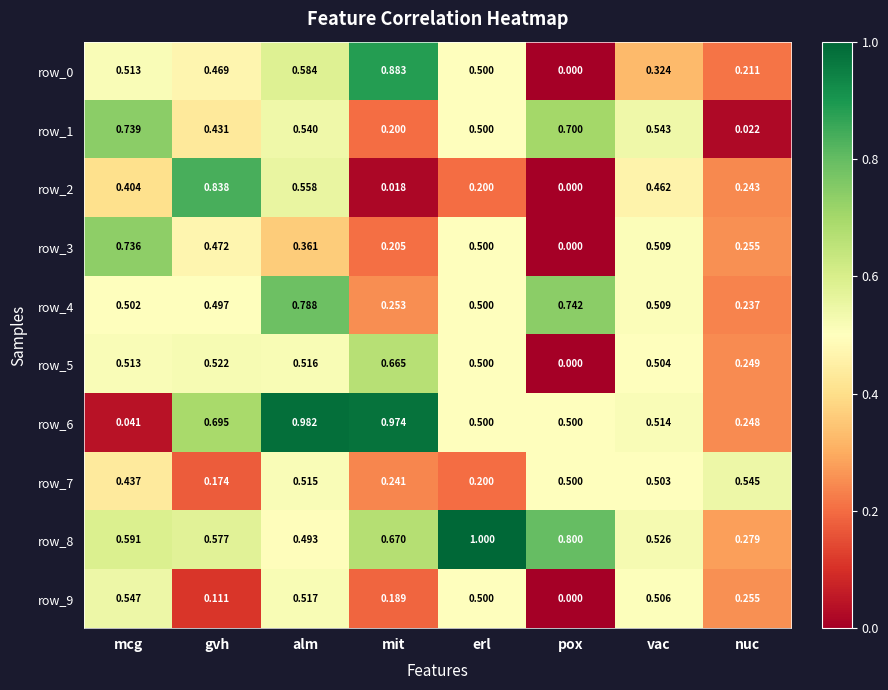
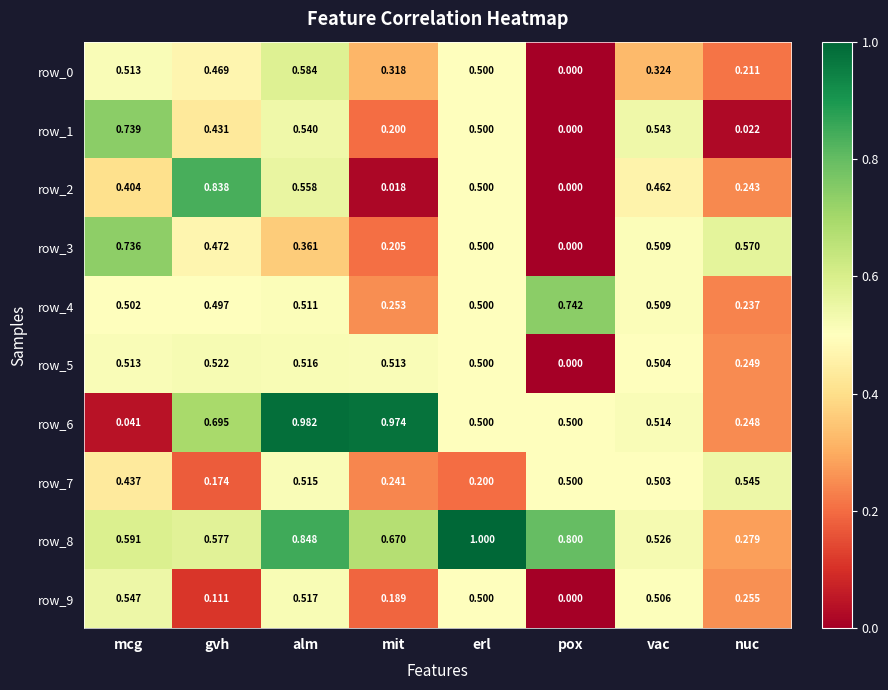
  {
    "row_0": {
      "mcg": 0.513,
      "gvh": 0.469,
      "alm": 0.584,
-     "mit": 0.883,
+     "mit": 0.318,
      "erl": 0.500,
      "pox": 0.000,
      "vac": 0.324,
      "nuc": 0.211
    },
    "row_1": {
      "mcg": 0.739,
      "gvh": 0.431,
      "alm": 0.540,
      "mit": 0.200,
      "erl": 0.500,
-     "pox": 0.700,
+     "pox": 0.000,
      "vac": 0.543,
      "nuc": 0.022
    },
    "row_2": {
      "mcg": 0.404,
      "gvh": 0.838,
      "alm": 0.558,
      "mit": 0.018,
-     "erl": 0.200,
+     "erl": 0.500,
      "pox": 0.000,
      "vac": 0.462,
      "nuc": 0.243
    },
    "row_3": {
      "mcg": 0.736,
      "gvh": 0.472,
      "alm": 0.361,
      "mit": 0.205,
      "erl": 0.500,
      "pox": 0.000,
      "vac": 0.509,
-     "nuc": 0.255
+     "nuc": 0.570
    },
    "row_4": {
      "mcg": 0.502,
      "gvh": 0.497,
-     "alm": 0.788,
+     "alm": 0.511,
      "mit": 0.253,
      "erl": 0.500,
      "pox": 0.742,
      "vac": 0.509,
      "nuc": 0.237
    },
    "row_5": {
      "mcg": 0.513,
      "gvh": 0.522,
      "alm": 0.516,
-     "mit": 0.665,
+     "mit": 0.513,
      "erl": 0.500,
      "pox": 0.000,
      "vac": 0.504,
      "nuc": 0.249
    },
    "row_6": {
      "mcg": 0.041,
      "gvh": 0.695,
      "alm": 0.982,
      "mit": 0.974,
      "erl": 0.500,
      "pox": 0.500,
      "vac": 0.514,
      "nuc": 0.248
    },
    "row_7": {
      "mcg": 0.437,
      "gvh": 0.174,
      "alm": 0.515,
      "mit": 0.241,
      "erl": 0.200,
      "pox": 0.500,
      "vac": 0.503,
      "nuc": 0.545
    },
    "row_8": {
      "mcg": 0.591,
      "gvh": 0.577,
-     "alm": 0.493,
+     "alm": 0.848,
      "mit": 0.670,
      "erl": 1.000,
      "pox": 0.800,
      "vac": 0.526,
      "nuc": 0.279
    },
    "row_9": {
      "mcg": 0.547,
      "gvh": 0.111,
      "alm": 0.517,
      "mit": 0.189,
      "erl": 0.500,
      "pox": 0.000,
      "vac": 0.506,
      "nuc": 0.255
    }
  }
